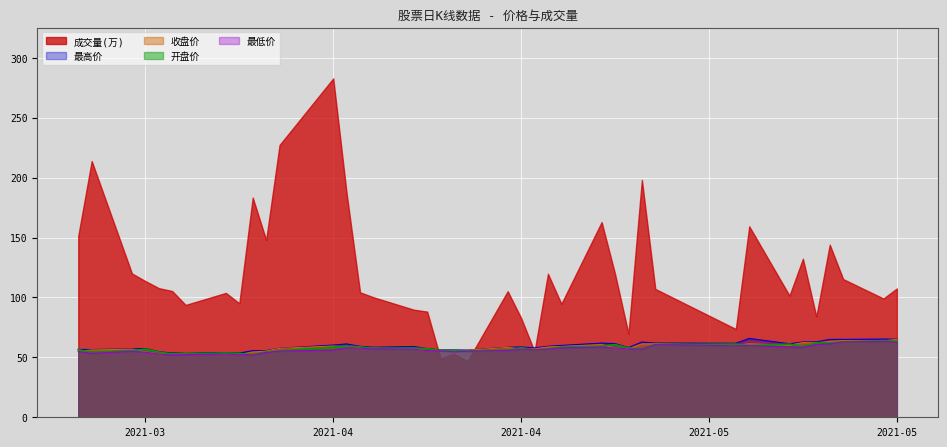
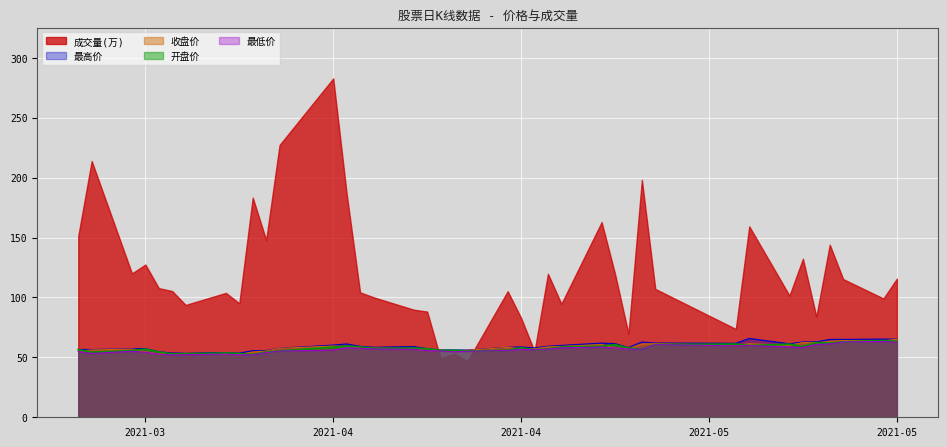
  {
    "成交量(万)": {
-     "2021-03": 114,
-     "2021-05": 108
+     "2021-03": 127,
+     "2021-05": 116
    }
  }
